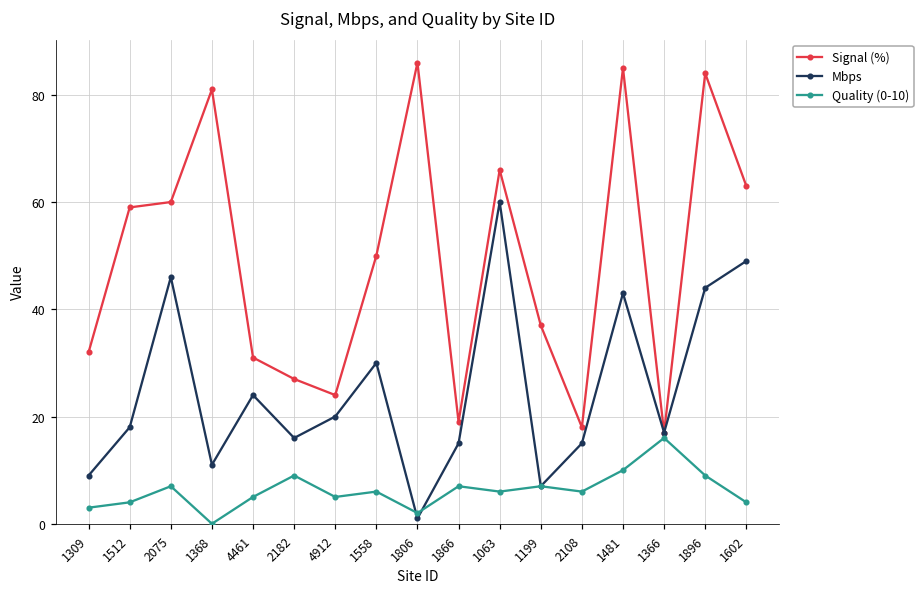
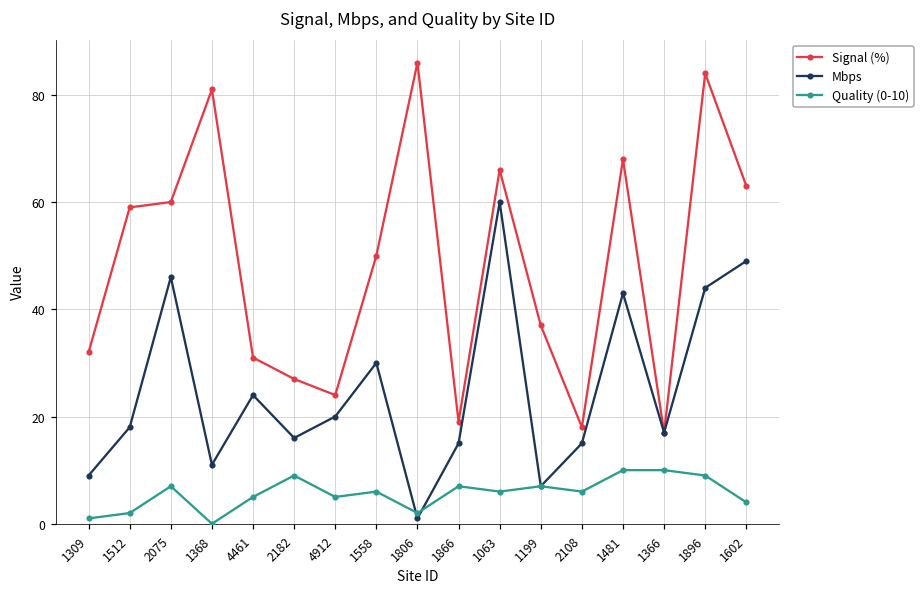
  {
    "Signal (%)": {
      "1309": 32,
      "1512": 59,
      "2075": 60,
      "1368": 81,
      "4461": 31,
      "2182": 27,
      "4912": 24,
      "1558": 50,
      "1806": 86,
      "1866": 19,
      "1063": 66,
      "1199": 37,
      "2108": 18,
-     "1481": 85,
+     "1481": 68,
      "1896": 84,
      "1602": 63
    },
    "Mbps": {
      "1309": 9,
      "1512": 18,
      "2075": 46,
      "1368": 11,
      "4461": 24,
      "2182": 16,
      "4912": 20,
      "1558": 30,
      "1806": 1,
      "1866": 15,
      "1063": 60,
      "2108": 15,
      "1481": 43,
      "1896": 44,
      "1602": 49
    },
    "Quality (0-10)": {
-     "1309": 3,
-     "1512": 4,
+     "1309": 1,
+     "1512": 2,
      "2075": 7,
      "1368": 0,
      "4461": 5,
      "2182": 9,
      "4912": 5,
      "1558": 6,
      "1806": 2,
      "1866": 7,
      "1063": 6,
      "2108": 6,
      "1481": 10,
-     "1366": 16,
+     "1366": 10,
      "1896": 9,
      "1602": 4
    }
  }
